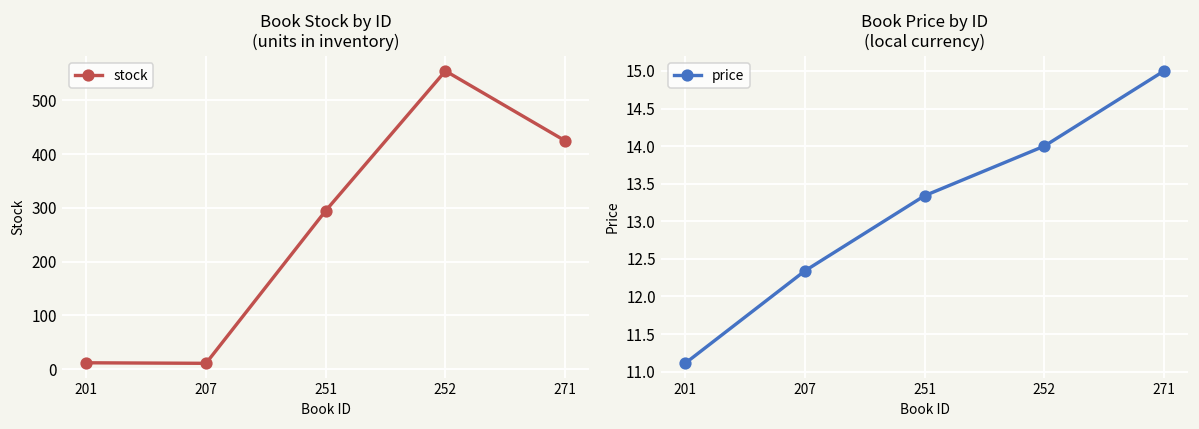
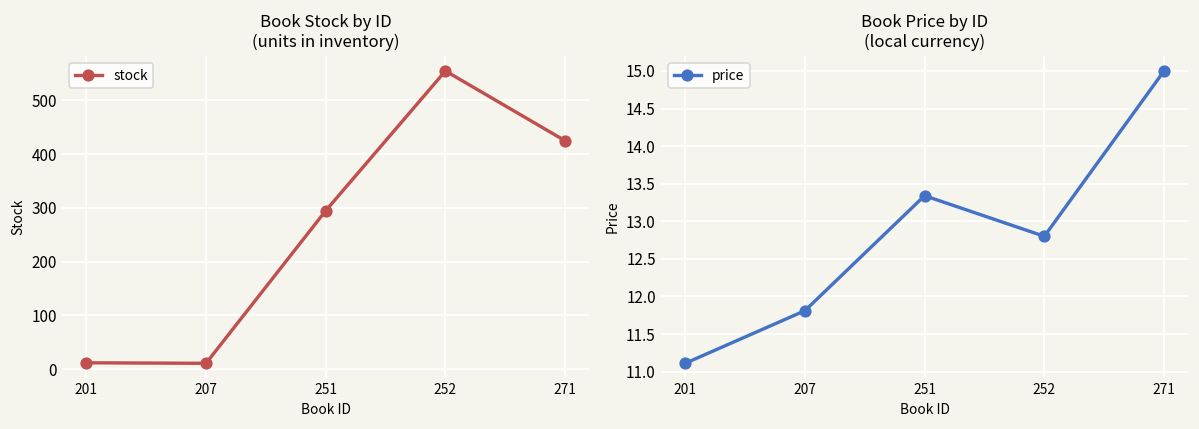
  {
    "Book Stock by ID (units in inventory)": {
      "201": 10,
      "207": 10,
      "251": 300,
      "252": 560,
      "271": 430
    },
    "Book Price by ID (local currency)": {
      "201": 11.1,
-     "207": 12.3,
+     "207": 11.8,
      "251": 13.3,
-     "252": 14.0,
+     "252": 12.8,
      "271": 15.0
    }
  }
